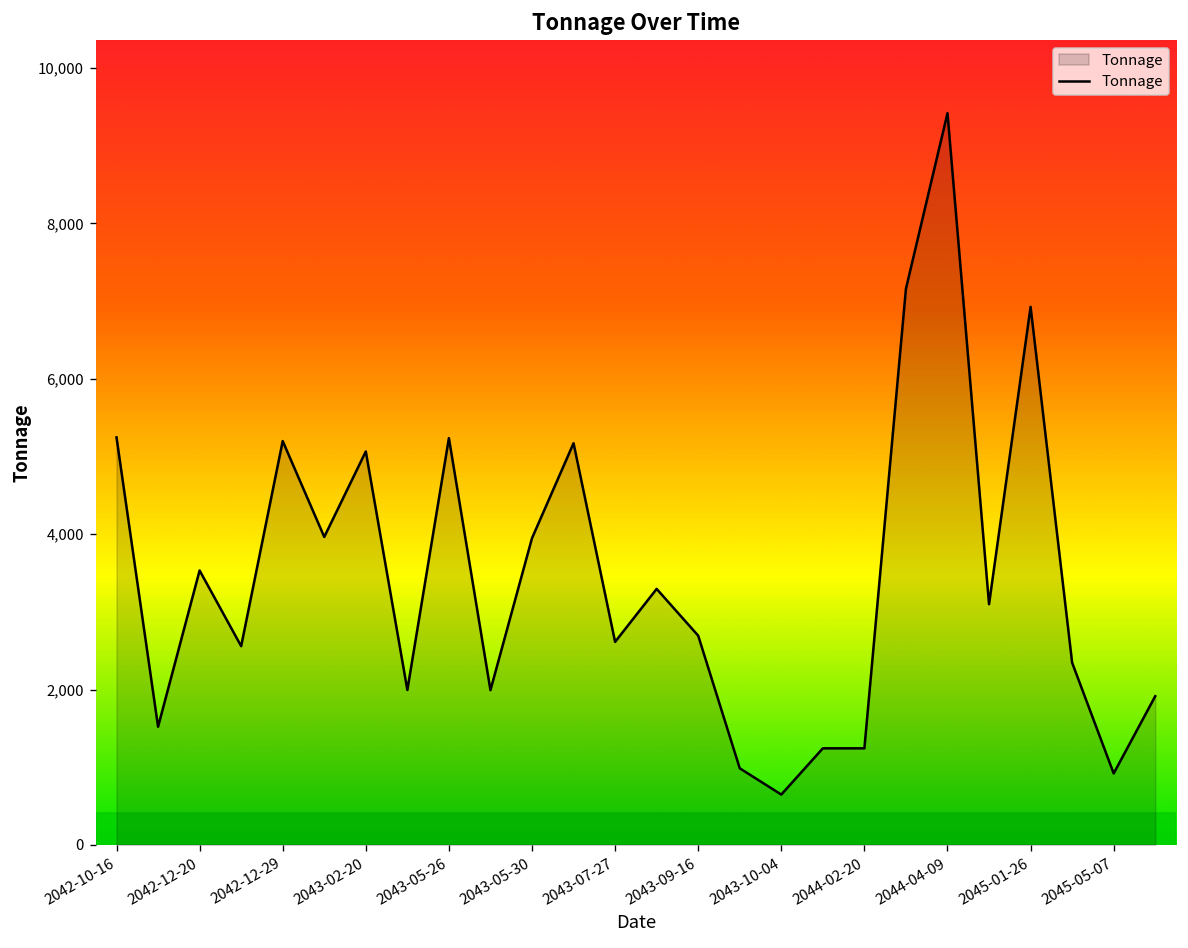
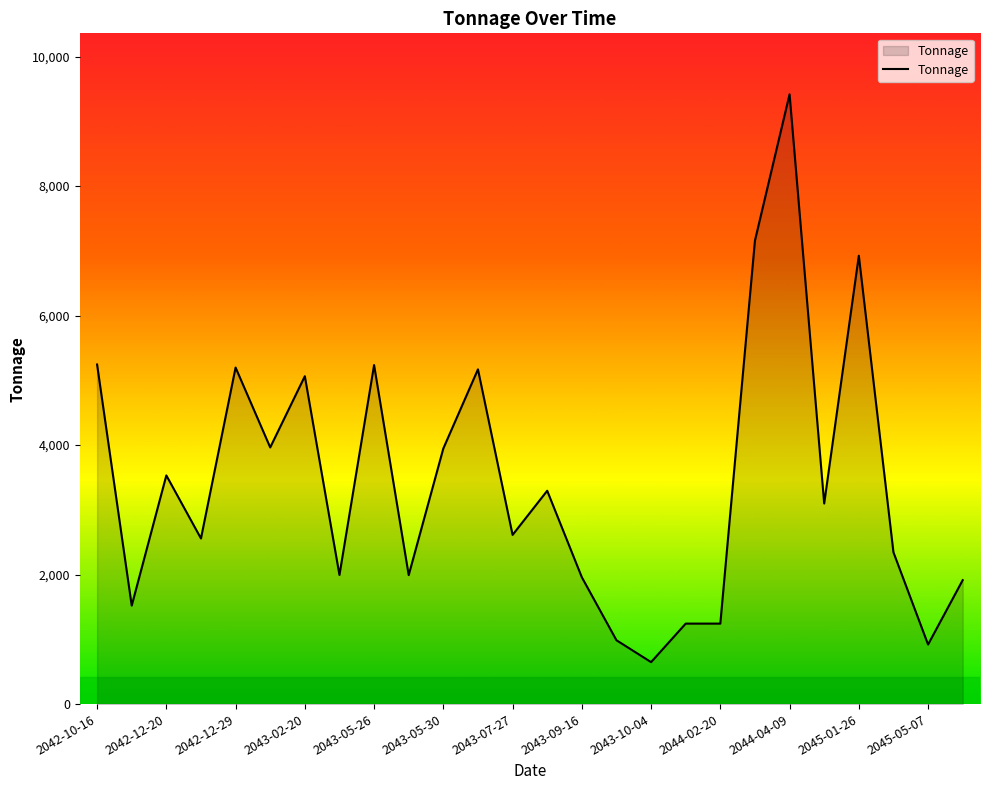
  {
    "2042-10-16": "5,200",
    "2042-12-20": "3,500",
    "2043-02-20": "5,100",
    "2043-05-26": "5,200",
    "2043-07-27": "2,600",
-   "2043-09-16": "2,700",
+   "2043-09-16": "2,000",
    "2044-04-09": "9,400",
    "2045-01-26": "6,900",
    "2045-05-07": "900"
  }
